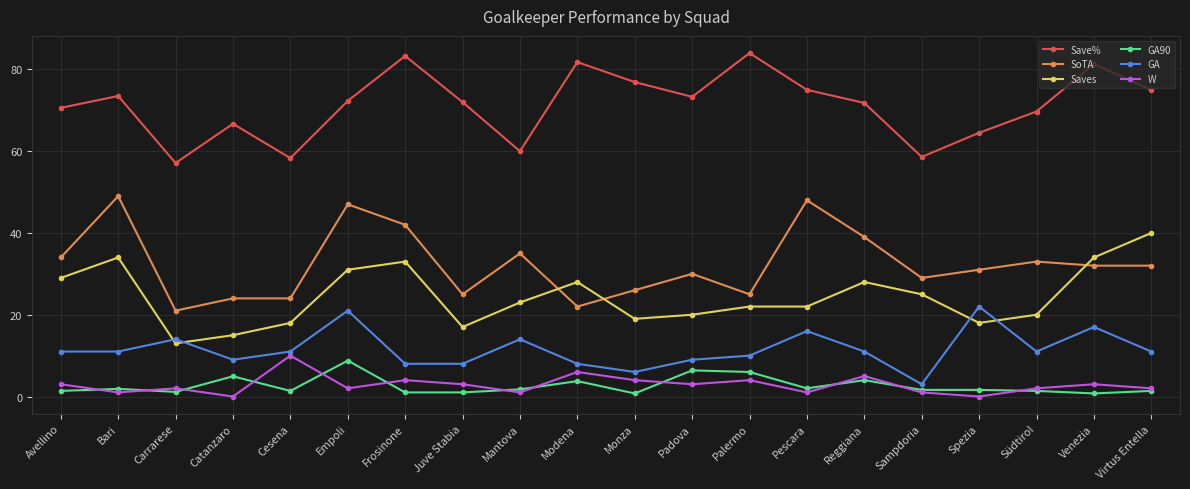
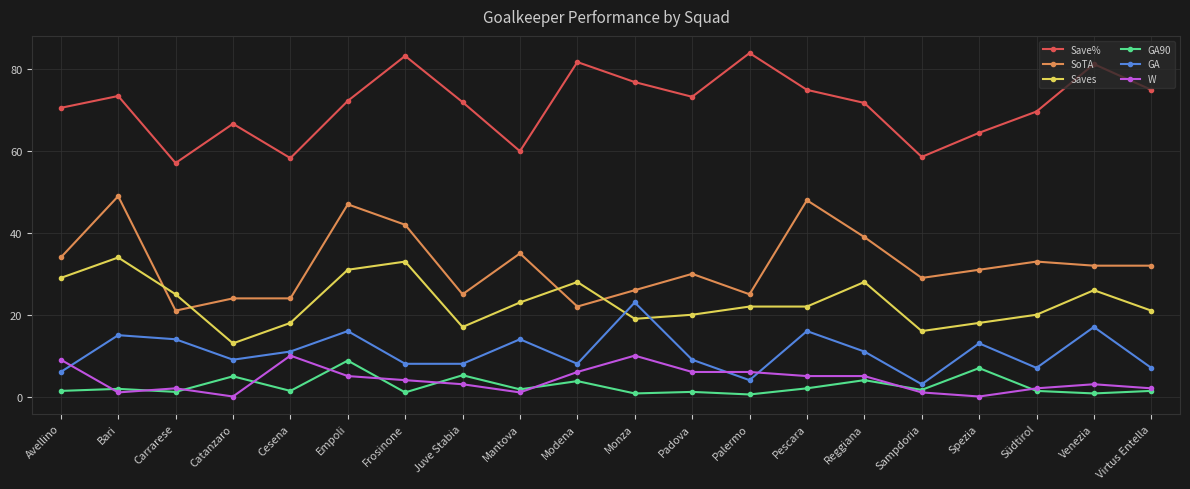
  {
    "Saves": {
      "Avellino": 29,
      "Bari": 34,
-     "Carrarese": 13,
-     "Catanzaro": 15,
+     "Carrarese": 25,
+     "Catanzaro": 13,
      "Cesena": 18,
      "Empoli": 31,
      "Frosinone": 33,
      "Juve Stabia": 17,
      "Mantova": 23,
      "Modena": 28,
      "Monza": 19,
      "Padova": 20,
      "Palermo": 22,
      "Pescara": 22,
      "Reggiana": 28,
-     "Sampdoria": 25,
+     "Sampdoria": 16,
      "Spezia": 18,
      "Südtirol": 20,
-     "Venezia": 34,
-     "Virtus Entella": 40
+     "Venezia": 26,
+     "Virtus Entella": 21
    },
    "GA90": {
      "Avellino": 1,
      "Bari": 2,
      "Carrarese": 1,
      "Catanzaro": 5,
      "Cesena": 1,
      "Empoli": 9,
      "Frosinone": 1,
-     "Juve Stabia": 1,
+     "Juve Stabia": 5,
      "Mantova": 2,
      "Modena": 4,
      "Monza": 1,
-     "Padova": 6,
-     "Palermo": 6,
+     "Padova": 1,
+     "Palermo": 1,
      "Pescara": 2,
      "Reggiana": 4,
-     "Spezia": 2,
+     "Spezia": 7,
      "Südtirol": 1,
      "Venezia": 1,
      "Virtus Entella": 1
    },
    "GA": {
-     "Avellino": 11,
-     "Bari": 11,
+     "Avellino": 6,
+     "Bari": 15,
      "Carrarese": 14,
      "Catanzaro": 9,
      "Cesena": 11,
-     "Empoli": 21,
+     "Empoli": 16,
      "Frosinone": 8,
      "Juve Stabia": 8,
      "Mantova": 14,
      "Modena": 8,
-     "Monza": 6,
+     "Monza": 23,
      "Padova": 9,
-     "Palermo": 10,
+     "Palermo": 4,
      "Pescara": 16,
      "Reggiana": 11,
      "Sampdoria": 3,
-     "Spezia": 22,
-     "Südtirol": 11,
+     "Spezia": 13,
+     "Südtirol": 7,
      "Venezia": 17,
-     "Virtus Entella": 11
+     "Virtus Entella": 7
    },
    "W": {
-     "Avellino": 3,
+     "Avellino": 9,
      "Bari": 1,
      "Carrarese": 2,
      "Catanzaro": 0,
      "Cesena": 10,
-     "Empoli": 2,
+     "Empoli": 5,
      "Frosinone": 4,
      "Juve Stabia": 3,
      "Mantova": 1,
      "Modena": 6,
-     "Monza": 4,
-     "Padova": 3,
-     "Palermo": 4,
-     "Pescara": 1,
+     "Monza": 10,
+     "Padova": 6,
+     "Palermo": 6,
+     "Pescara": 5,
      "Reggiana": 5,
      "Spezia": 0,
      "Südtirol": 2,
      "Venezia": 3,
      "Virtus Entella": 2
    }
  }
